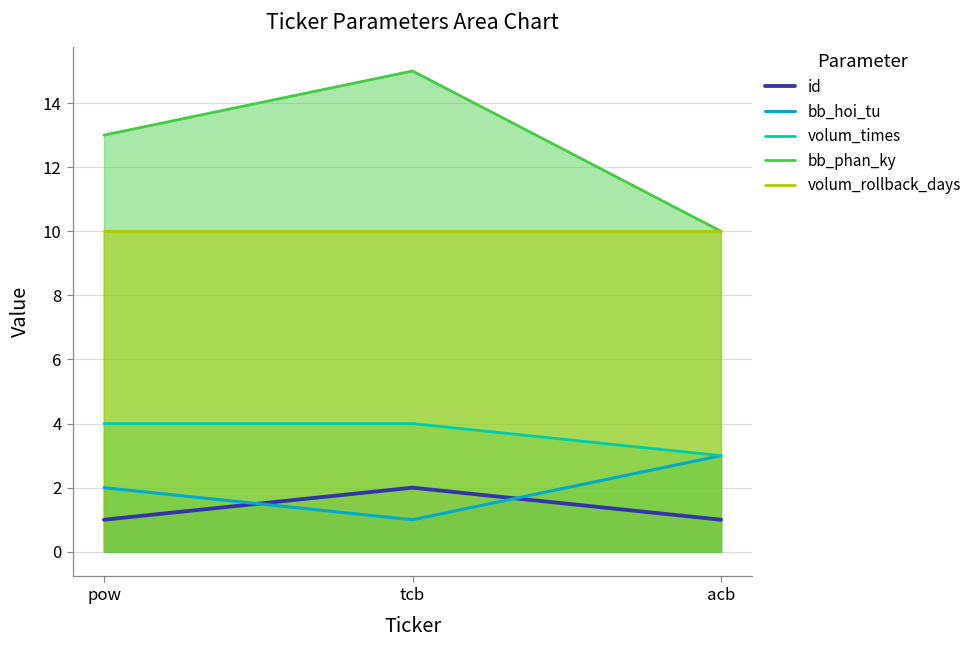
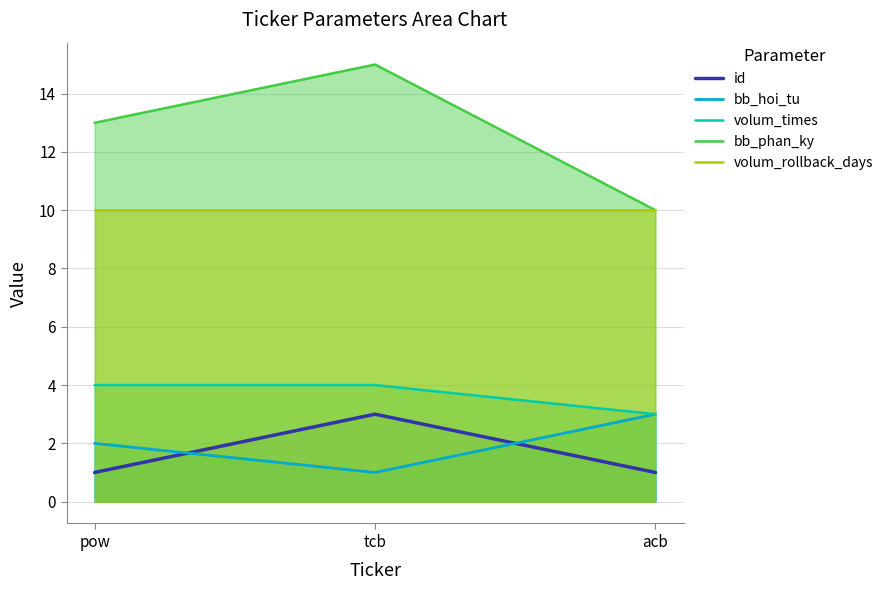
  {
    "id": {
      "pow": 1,
-     "tcb": 2,
+     "tcb": 3,
      "acb": 1
    },
    "bb_phan_ky": {
      "pow": 13,
      "tcb": 15
    },
    "volum_rollback_days": {
      "pow": 10,
      "tcb": 10
    }
  }
